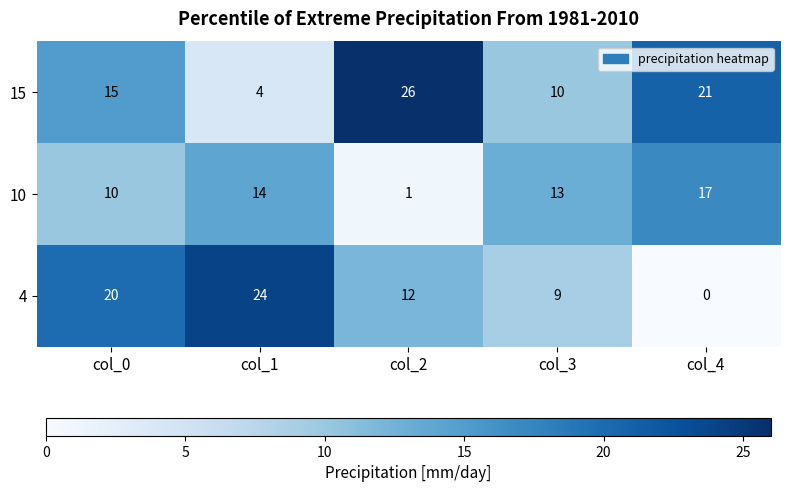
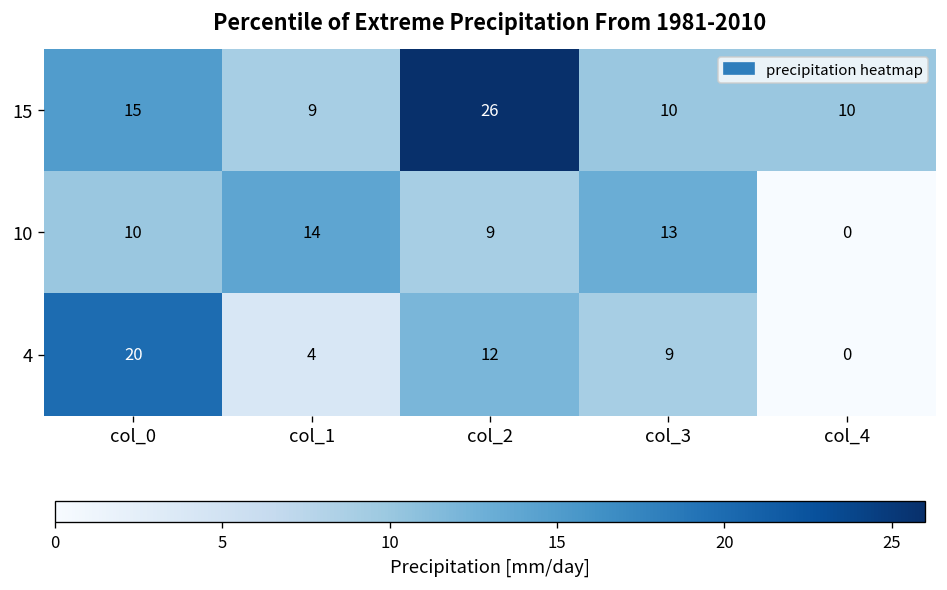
  {
    "15": {
      "col_0": 15,
-     "col_1": 4,
+     "col_1": 9,
      "col_2": 26,
      "col_3": 10,
-     "col_4": 21
+     "col_4": 10
    },
    "10": {
      "col_0": 10,
      "col_1": 14,
-     "col_2": 1,
+     "col_2": 9,
      "col_3": 13,
-     "col_4": 17
+     "col_4": 0
    },
    "4": {
      "col_0": 20,
-     "col_1": 24,
+     "col_1": 4,
      "col_2": 12,
      "col_3": 9,
      "col_4": 0
    }
  }
